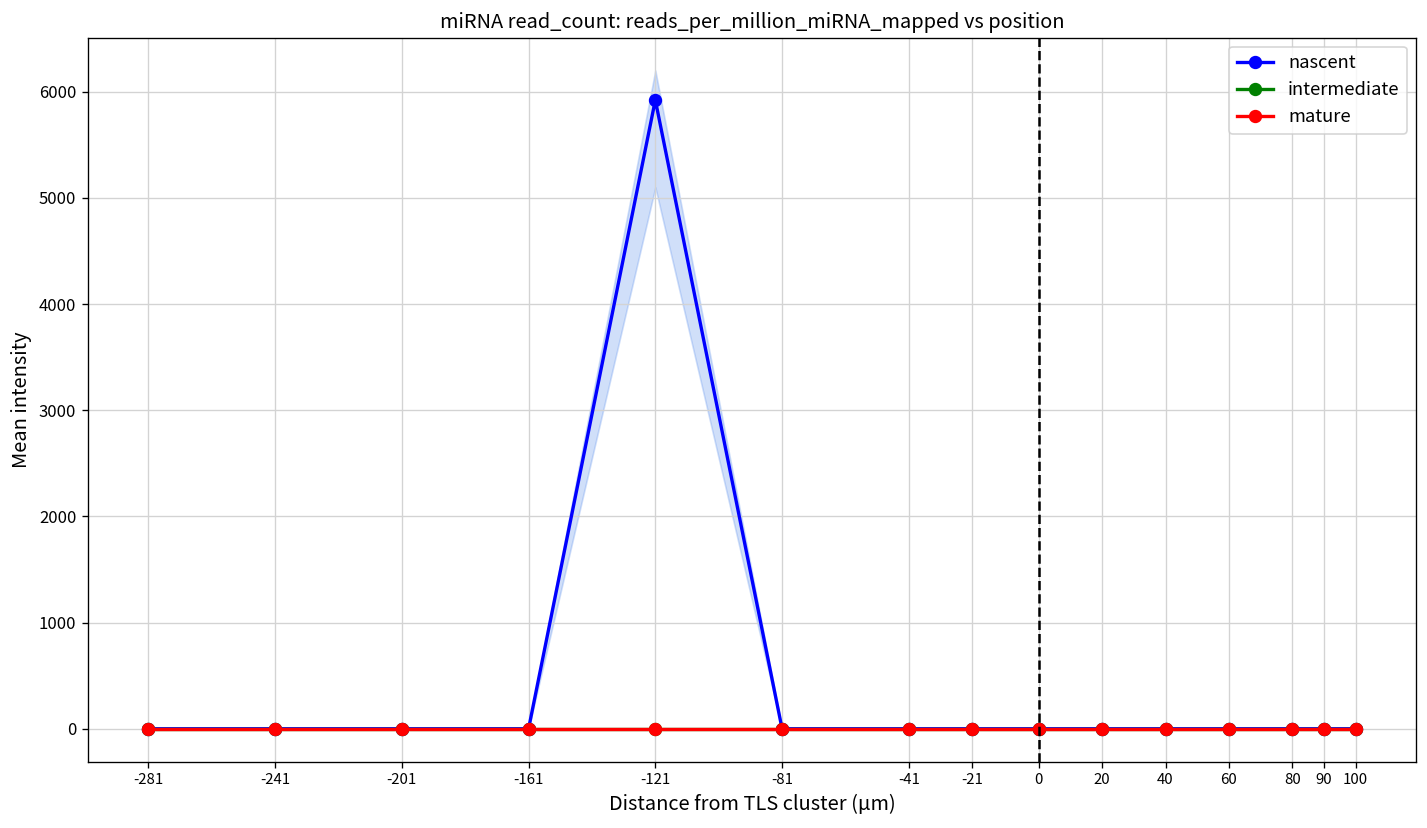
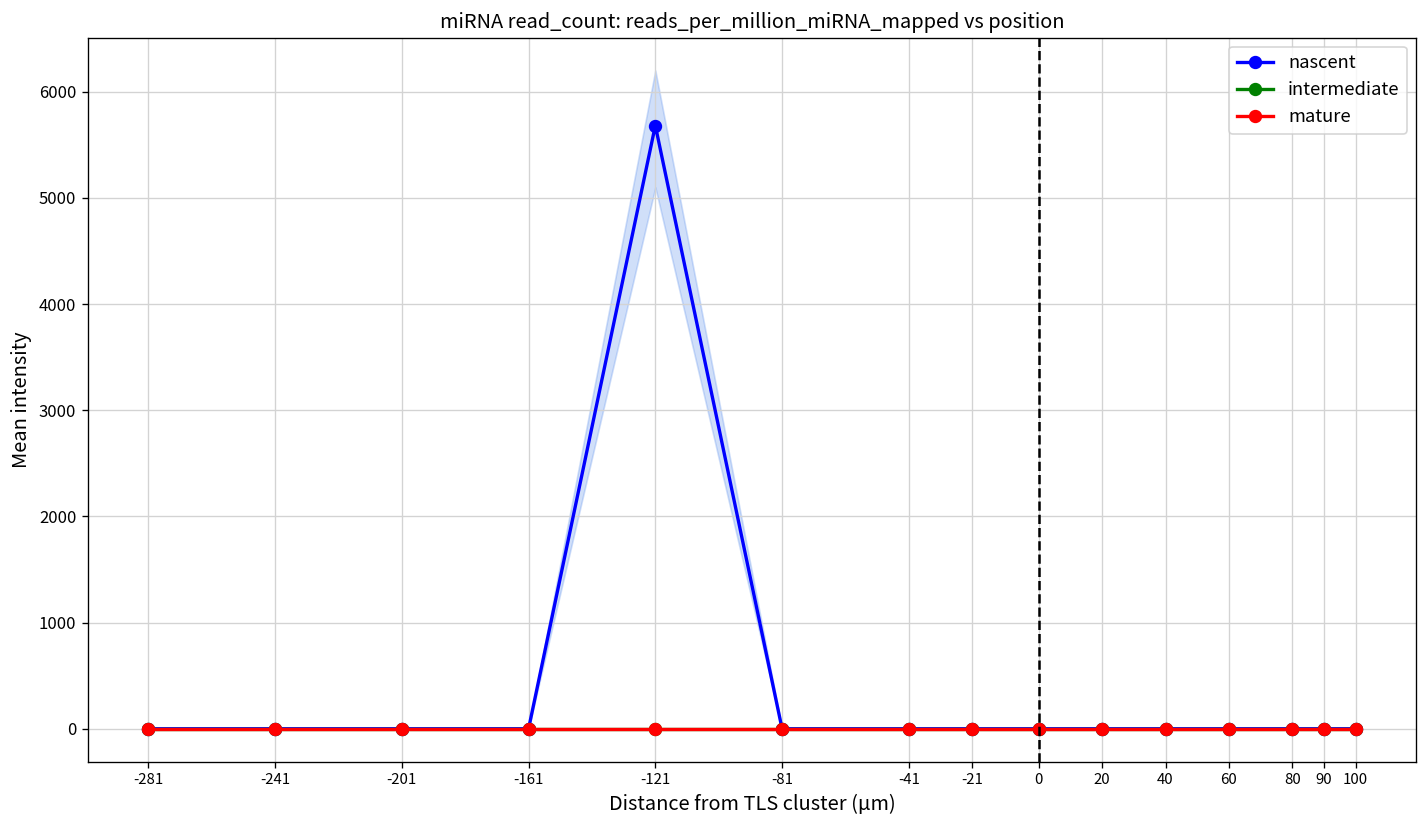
  {
    "nascent": {
-     "-121": 5900
+     "-121": 5700
    },
    "mature": {
      "-121": 0
    }
  }
